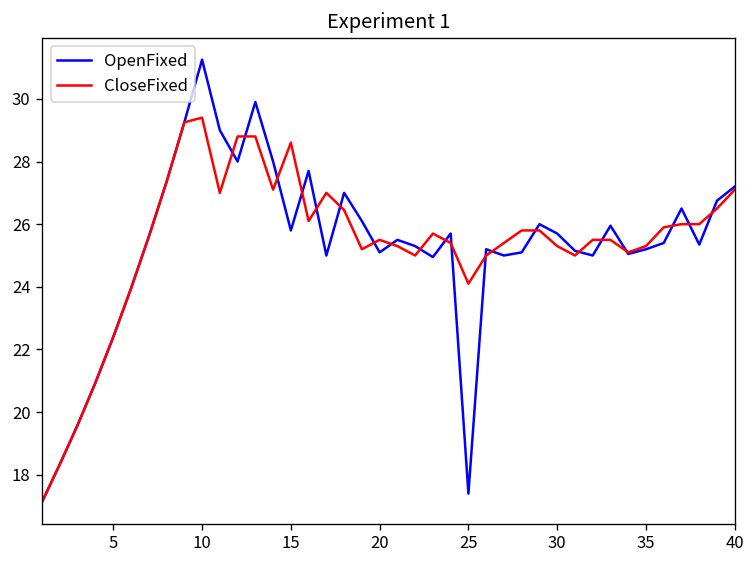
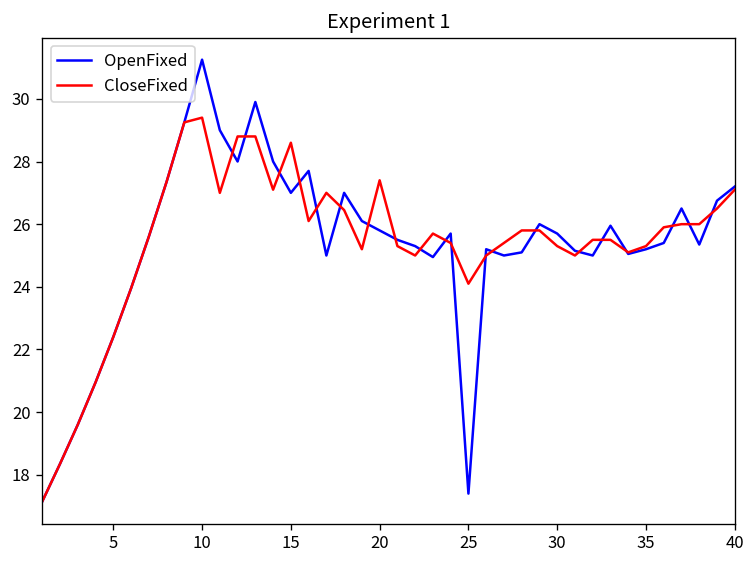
  {
    "OpenFixed": {
      "10": 31.3,
-     "15": 25.8,
-     "20": 25.1,
+     "15": 27.0,
+     "20": 25.8,
      "25": 17.4,
      "30": 25.7,
      "35": 25.2,
      "40": 27.2
    },
    "CloseFixed": {
      "10": 29.4,
      "15": 28.6,
-     "20": 25.5,
+     "20": 27.4,
      "25": 24.1,
      "30": 25.3,
      "35": 25.3,
      "40": 27.1
    }
  }
